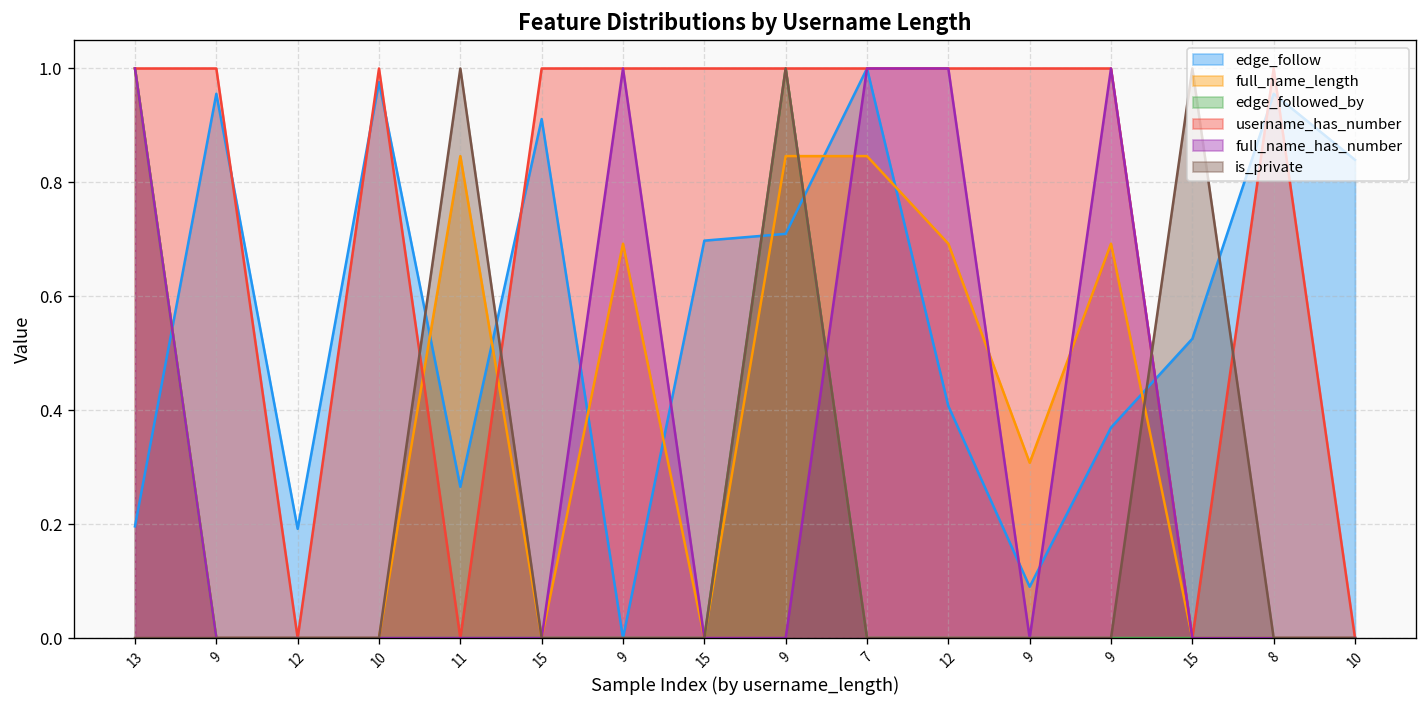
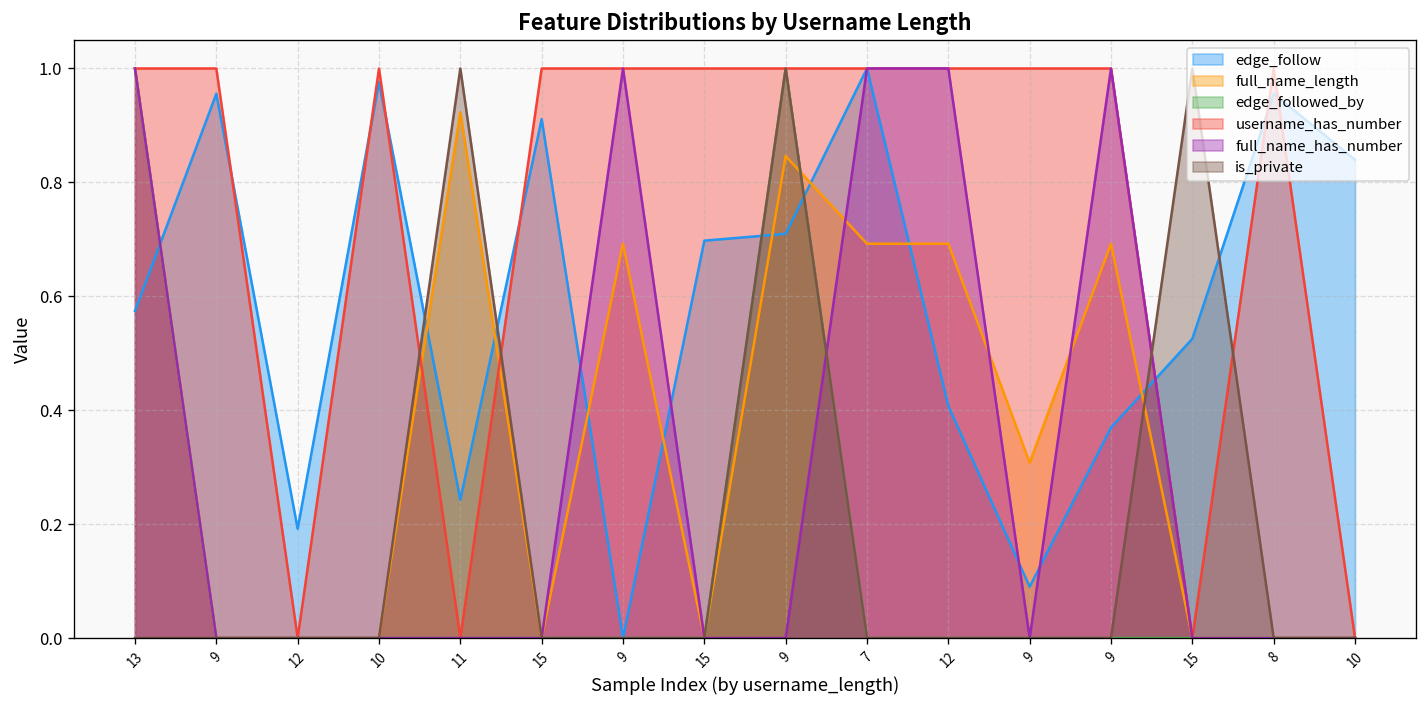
  {
    "edge_follow": {
-     "13": 0.20,
-     "11": 0.27
+     "13": 0.57,
+     "11": 0.24
    },
    "full_name_length": {
-     "11": 0.85,
-     "7": 0.85
+     "11": 0.92,
+     "7": 0.69
    },
    "is_private": {
      "13": 0.00,
      "11": 1.00
    }
  }
